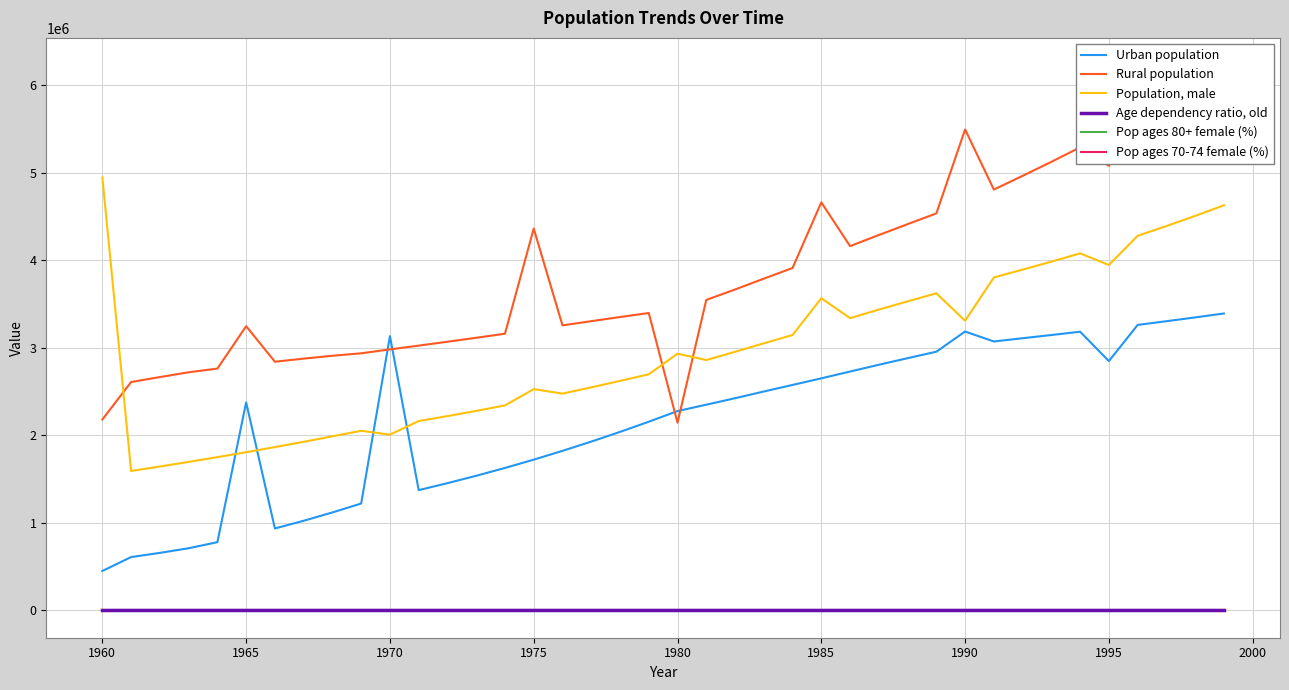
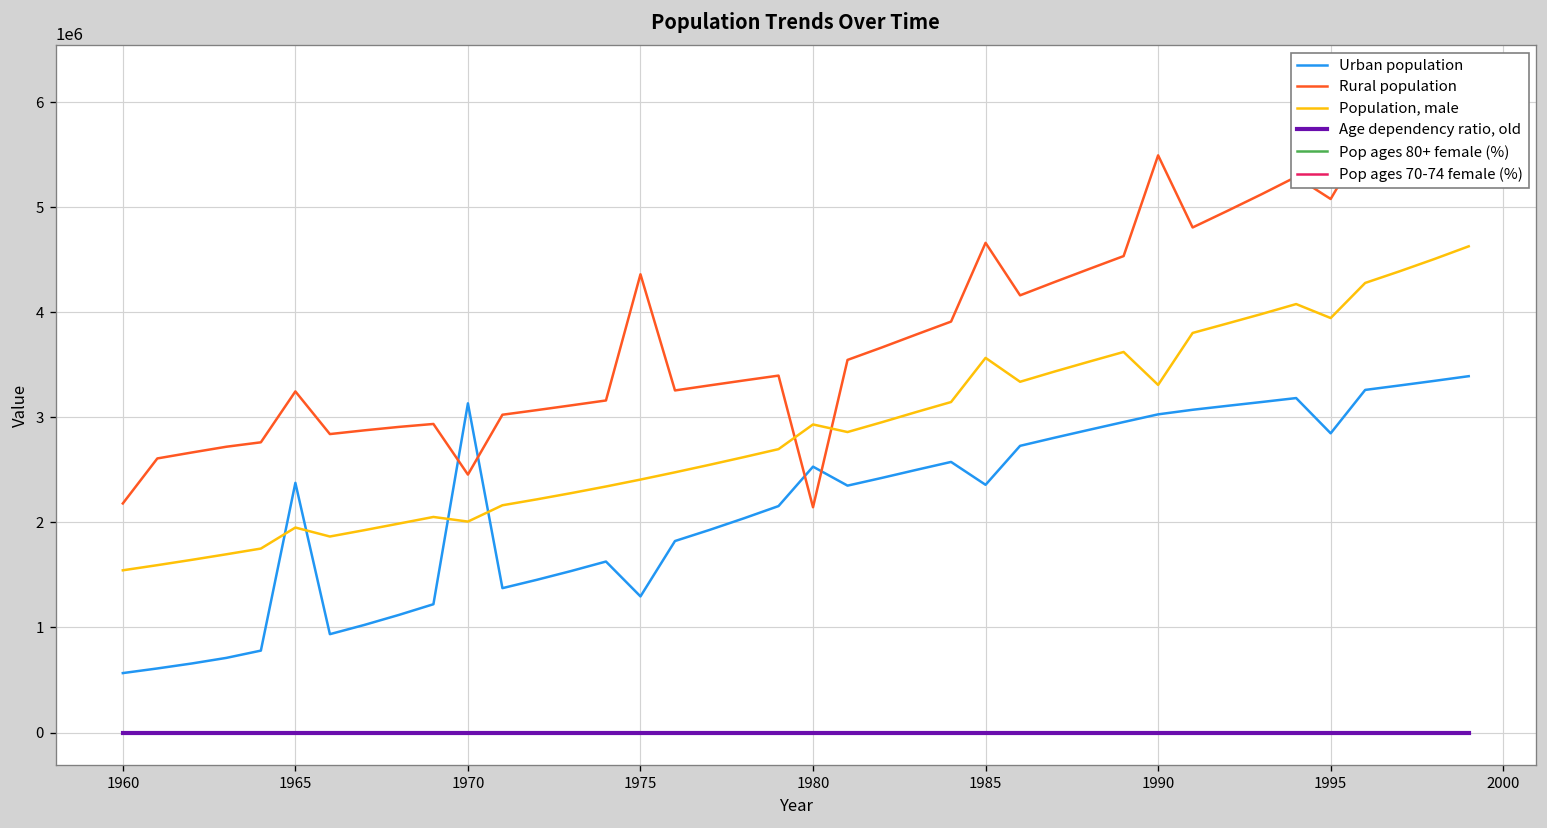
  {
    "Urban population": {
-     "1960": 500000,
+     "1960": 600000,
      "1965": 2400000,
      "1970": 3100000,
-     "1975": 1700000,
-     "1980": 2300000,
-     "1985": 2700000,
-     "1990": 3200000,
+     "1975": 1300000,
+     "1980": 2500000,
+     "1985": 2400000,
+     "1990": 3000000,
      "1995": 2800000
    },
    "Rural population": {
      "1960": 2200000,
      "1965": 3200000,
-     "1970": 3000000,
+     "1970": 2500000,
      "1975": 4400000,
      "1980": 2100000,
      "1985": 4700000,
      "1990": 5500000,
      "1995": 5100000
    },
    "Population, male": {
-     "1960": 4900000,
-     "1965": 1800000,
+     "1960": 1500000,
+     "1965": 2000000,
      "1970": 2000000,
-     "1975": 2500000,
+     "1975": 2400000,
      "1980": 2900000,
      "1985": 3600000,
      "1990": 3300000,
      "1995": 3900000
    },
    "Pop ages 70-74 female (%)": {
      "1960": 0,
      "1965": 0,
      "1970": 0,
      "1975": 0,
      "1980": 0,
      "1985": 0,
      "1990": 0,
      "1995": 0
    }
  }
